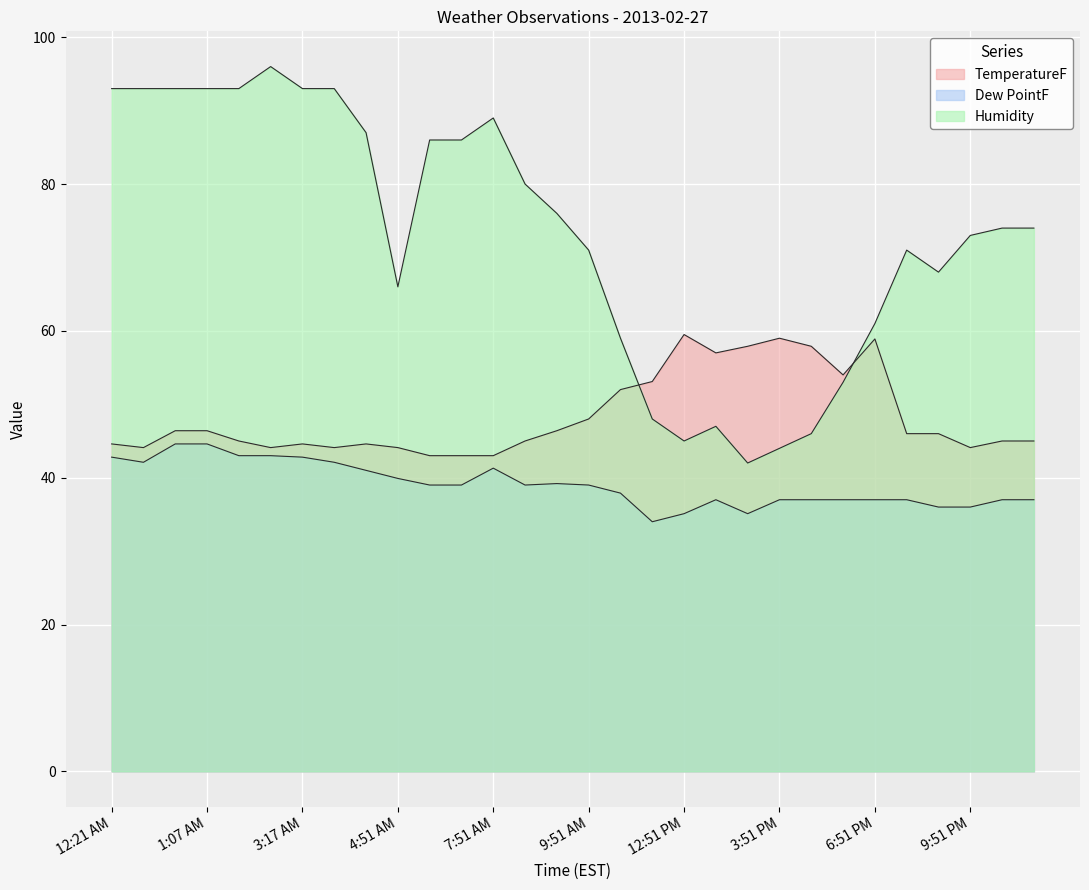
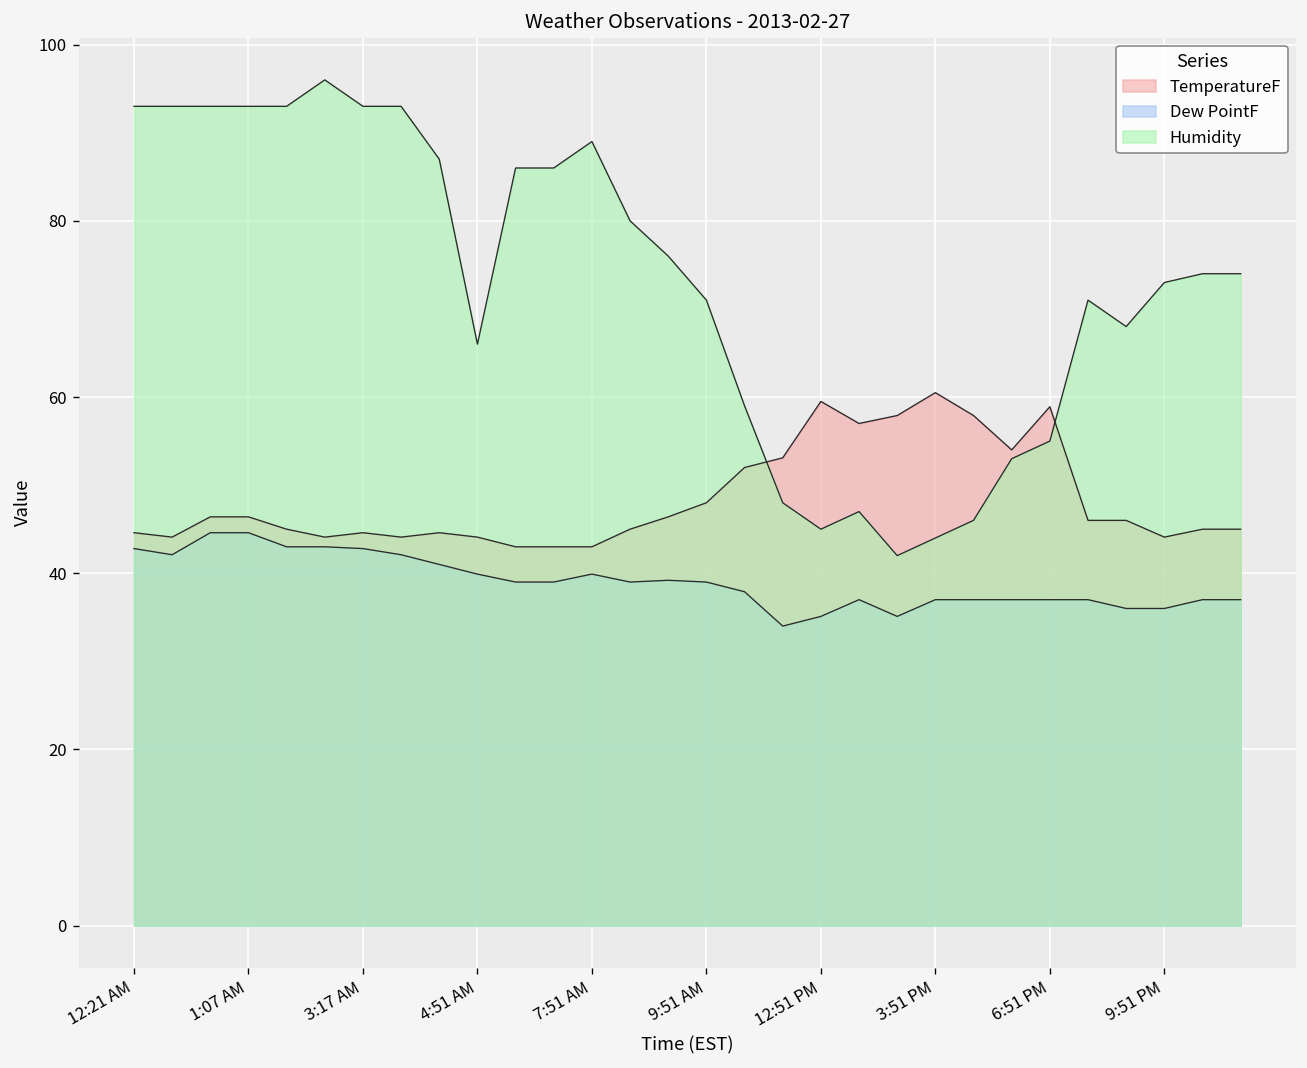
  {
    "TemperatureF": {
      "12:21 AM": 45,
      "1:07 AM": 46,
      "3:17 AM": 45,
      "4:51 AM": 44,
      "7:51 AM": 43,
      "9:51 AM": 48,
      "12:51 PM": 60,
-     "3:51 PM": 59,
+     "3:51 PM": 61,
      "6:51 PM": 59,
      "9:51 PM": 44
    },
    "Dew PointF": {
      "12:21 AM": 43,
      "1:07 AM": 45,
      "3:17 AM": 43,
      "4:51 AM": 40,
-     "7:51 AM": 41,
+     "7:51 AM": 40,
      "9:51 AM": 39,
      "12:51 PM": 35,
      "3:51 PM": 37,
      "6:51 PM": 37,
      "9:51 PM": 36
    },
    "Humidity": {
      "12:21 AM": 93,
      "1:07 AM": 93,
      "3:17 AM": 93,
      "4:51 AM": 66,
      "7:51 AM": 89,
      "9:51 AM": 71,
      "12:51 PM": 45,
      "3:51 PM": 44,
-     "6:51 PM": 61,
+     "6:51 PM": 55,
      "9:51 PM": 73
    }
  }
